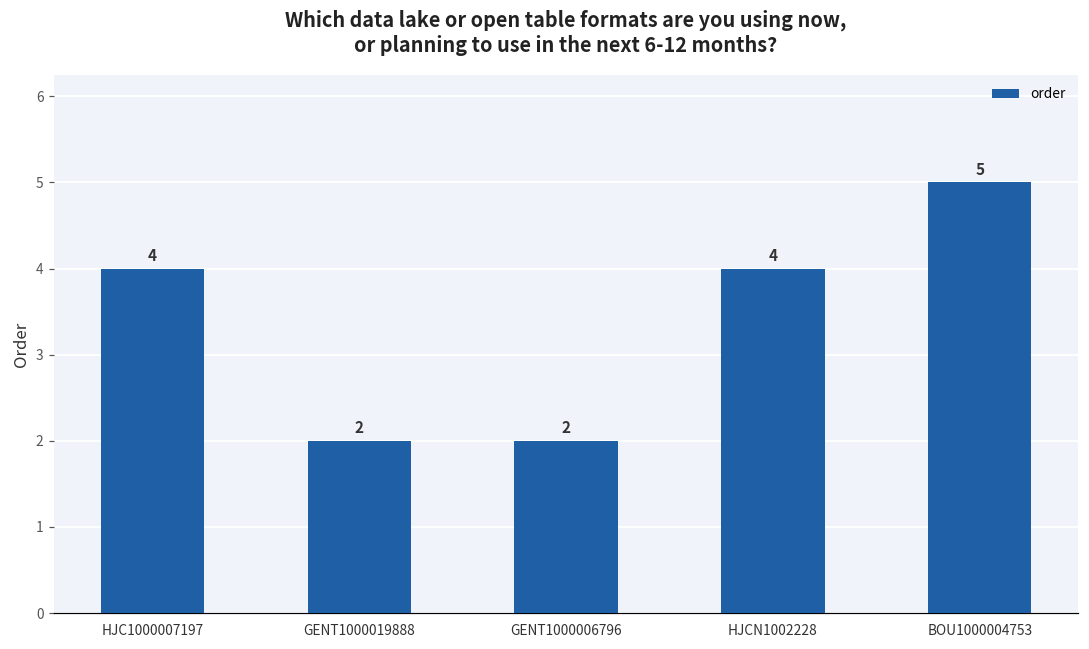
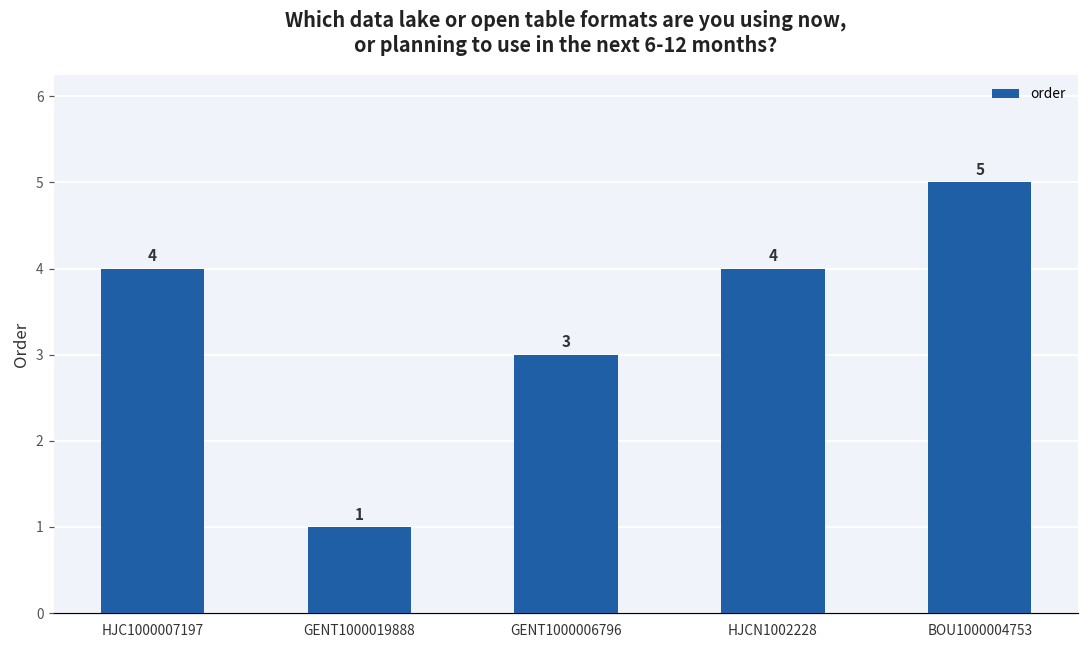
  {
    "HJC1000007197": 4,
-   "GENT1000019888": 2,
-   "GENT1000006796": 2,
+   "GENT1000019888": 1,
+   "GENT1000006796": 3,
    "HJCN1002228": 4,
    "BOU1000004753": 5
  }
